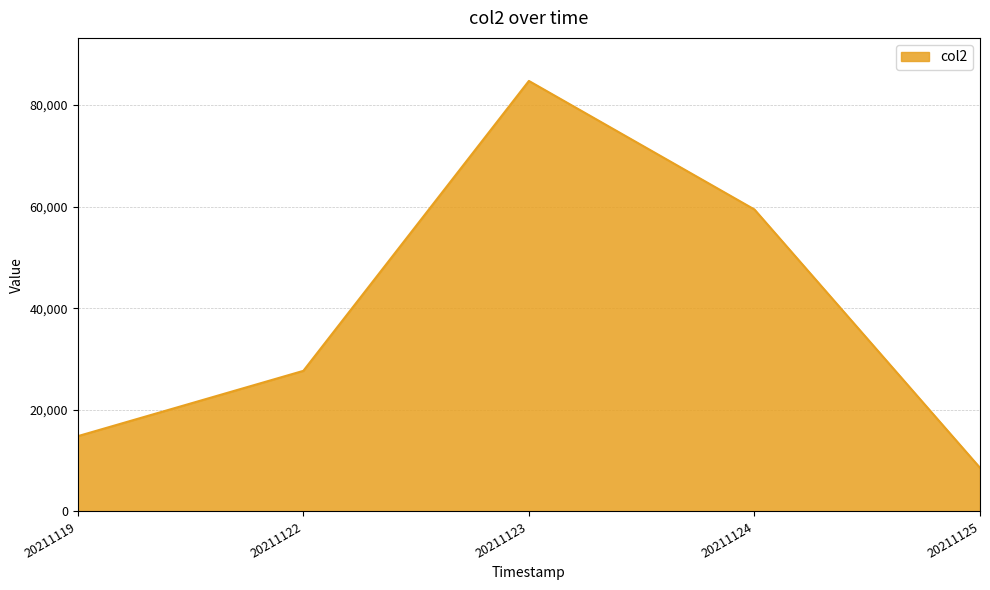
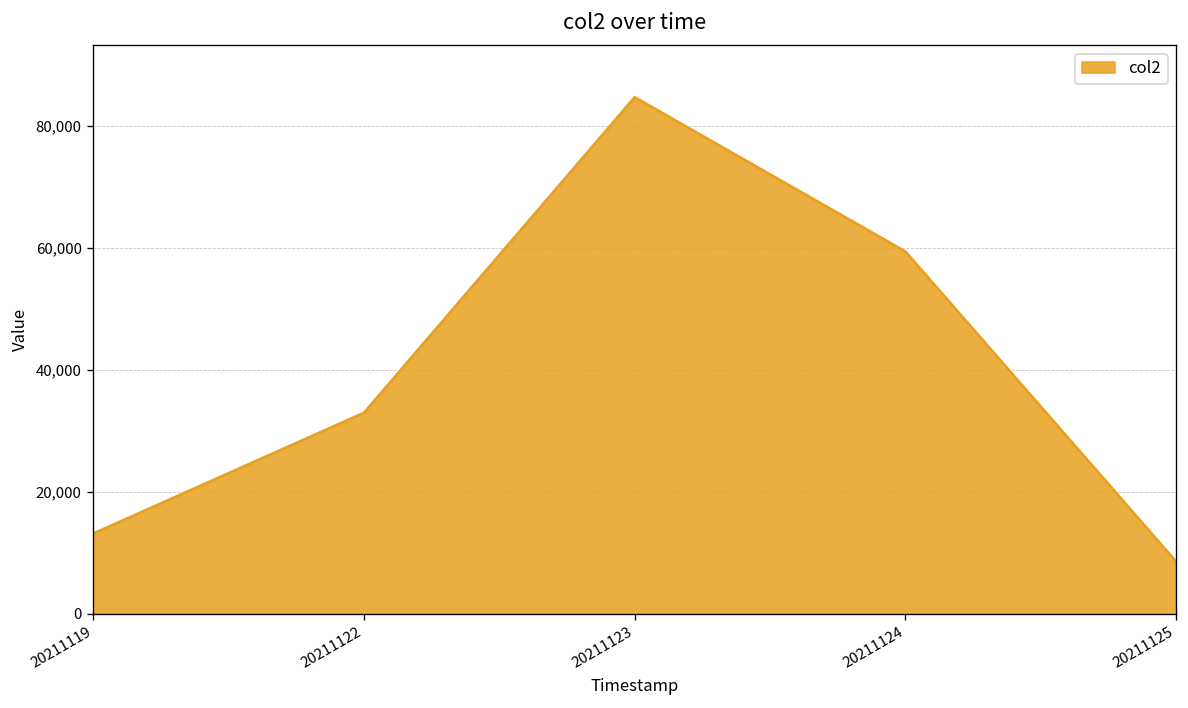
  {
-   "20211119": "15,000",
-   "20211122": "28,000",
+   "20211119": "13,000",
+   "20211122": "33,000",
    "20211123": "85,000",
    "20211124": "59,000",
    "20211125": "9,000"
  }
